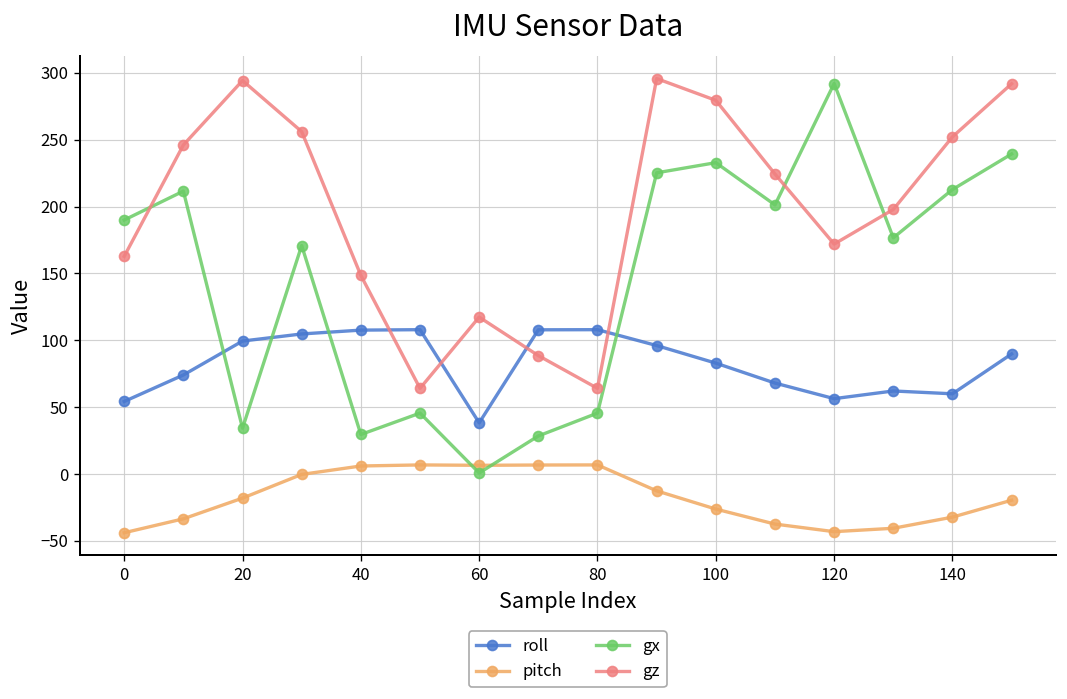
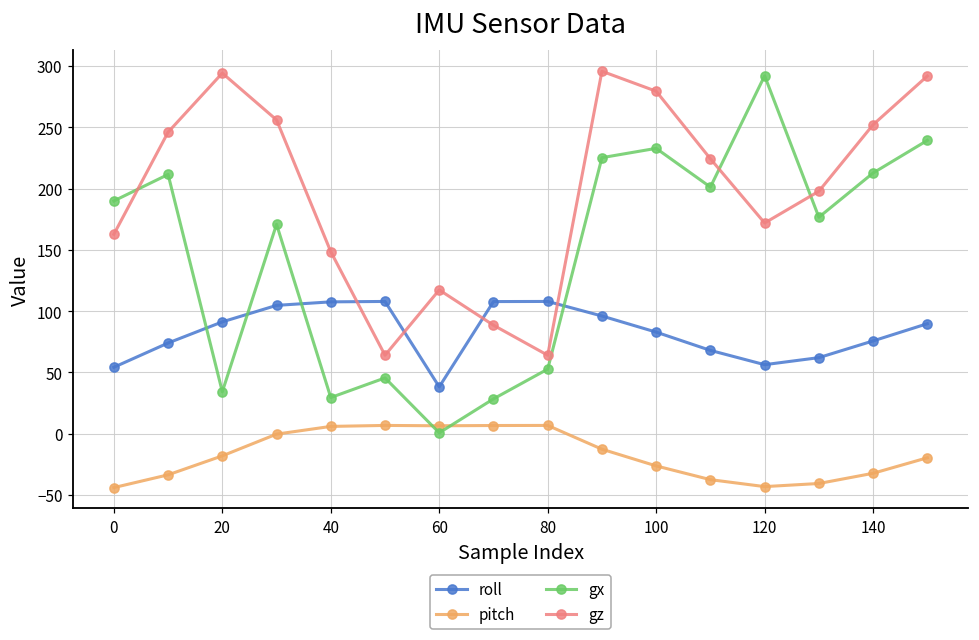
  {
    "roll": {
      "0": 54,
-     "20": 99,
+     "20": 91,
      "40": 108,
      "60": 38,
      "80": 108,
      "100": 83,
      "120": 56,
-     "140": 60
+     "140": 76
    },
    "gx": {
      "0": 190,
      "20": 34,
      "40": 30,
      "60": 1,
-     "80": 46,
+     "80": 53,
      "100": 233,
      "120": 292,
      "140": 213
    }
  }
